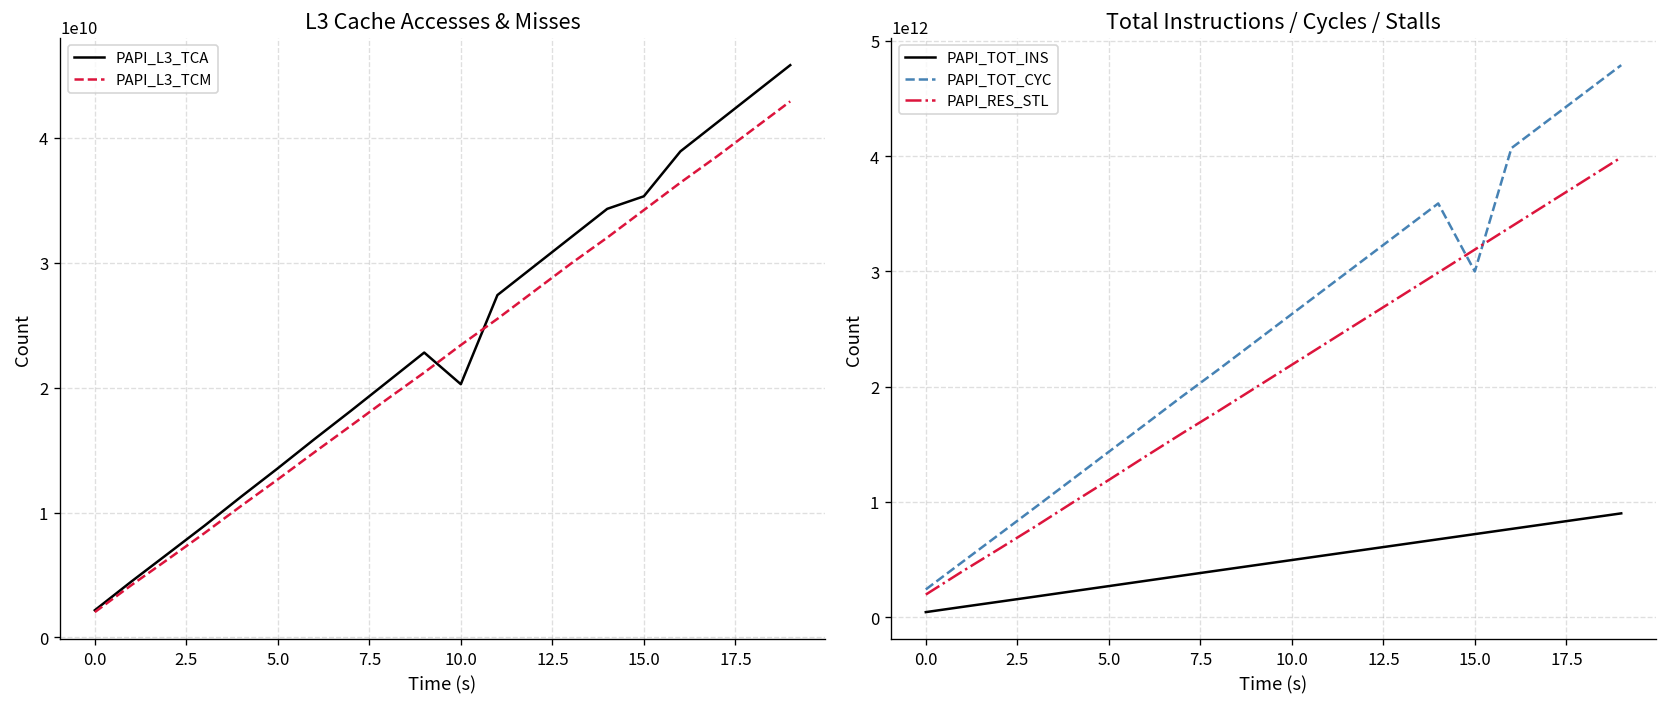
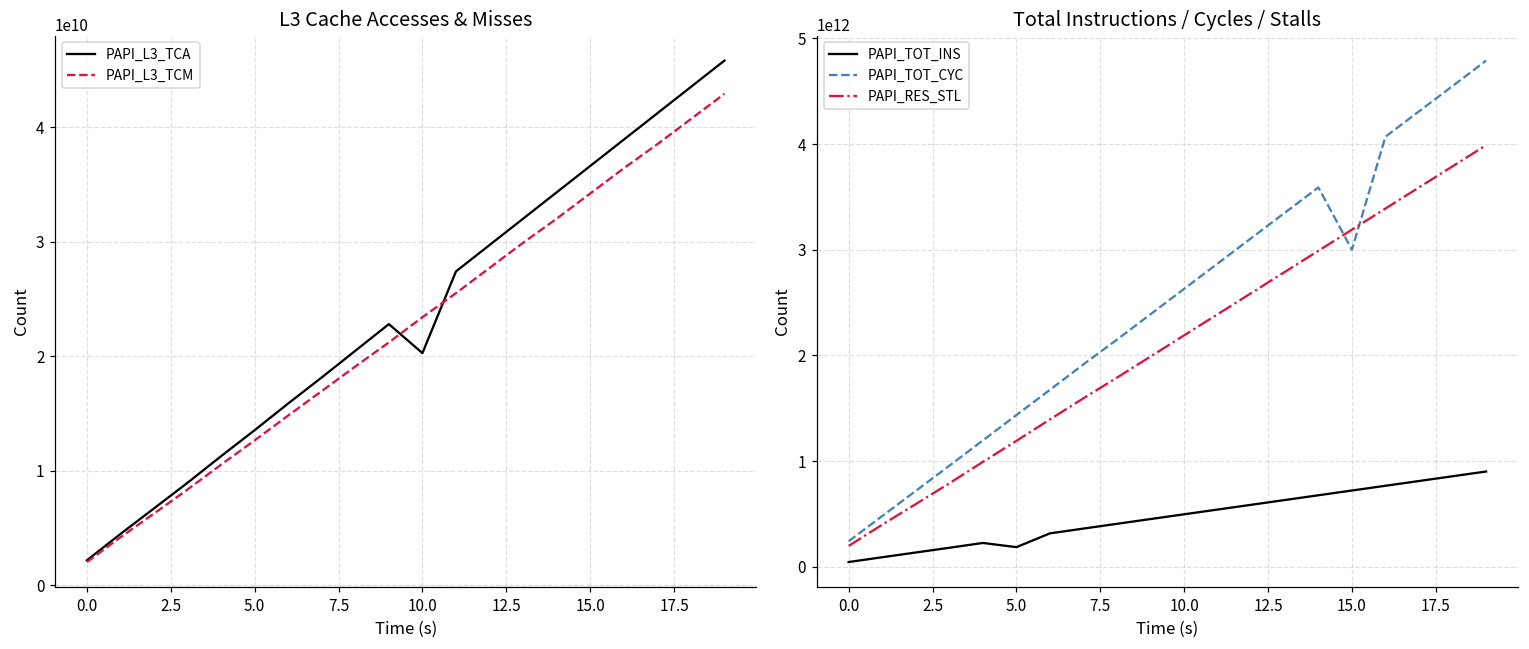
  {
    "L3 Cache Accesses & Misses": {
      "PAPI_L3_TCA": {
        "5.0": 13500000000,
        "10.0": 20300000000,
-       "15.0": 35300000000
+       "15.0": 36600000000
      },
      "PAPI_L3_TCM": {
        "5.0": 12700000000,
        "10.0": 23400000000,
        "15.0": 34200000000
      }
    },
    "Total Instructions / Cycles / Stalls": {
      "PAPI_TOT_INS": {
        "0.0": 0,
-       "5.0": 300000000000,
+       "5.0": 200000000000,
        "10.0": 500000000000,
        "15.0": 700000000000
      },
      "PAPI_TOT_CYC": {
        "0.0": 200000000000,
        "5.0": 1400000000000,
        "10.0": 2600000000000,
        "15.0": 3000000000000
      },
      "PAPI_RES_STL": {
        "0.0": 200000000000,
        "5.0": 1200000000000,
        "10.0": 2200000000000,
        "15.0": 3200000000000
      }
    }
  }
